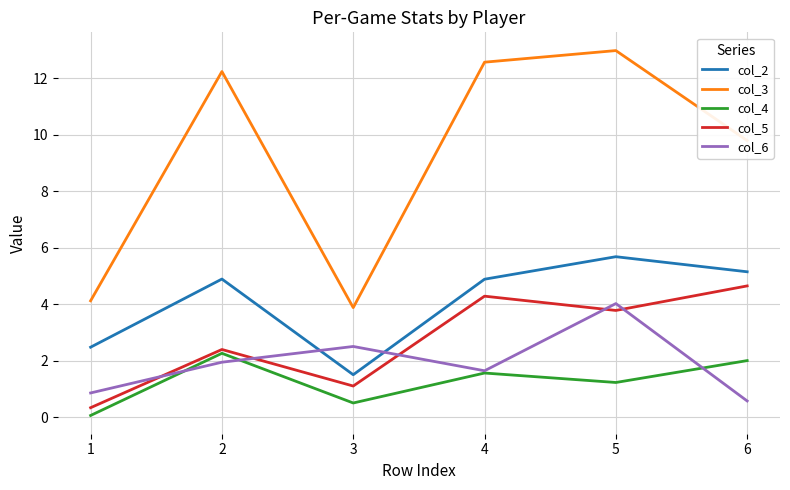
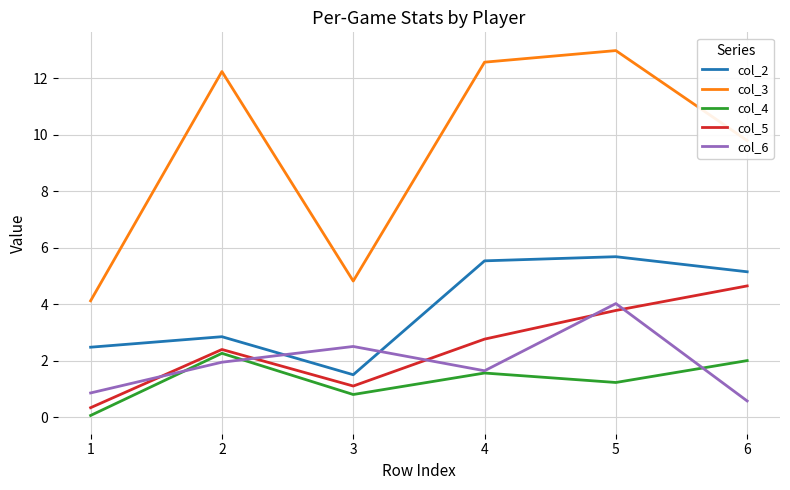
  {
    "col_2": {
      "1": 2.5,
-     "2": 4.9,
+     "2": 2.8,
      "3": 1.5,
-     "4": 4.9,
+     "4": 5.5,
      "5": 5.7,
      "6": 5.1
    },
    "col_3": {
      "1": 4.1,
      "2": 12.2,
-     "3": 3.9,
+     "3": 4.8,
      "4": 12.6,
      "5": 13.0
    },
    "col_4": {
      "1": 0.1,
      "2": 2.3,
-     "3": 0.5,
+     "3": 0.8,
      "5": 1.2,
      "6": 2.0
    },
    "col_5": {
      "1": 0.3,
      "2": 2.4,
      "3": 1.1,
-     "4": 4.3,
+     "4": 2.8,
      "5": 3.8,
      "6": 4.6
    },
    "col_6": {
      "1": 0.9,
      "2": 1.9,
      "3": 2.5,
      "5": 4.0,
      "6": 0.6
    }
  }
